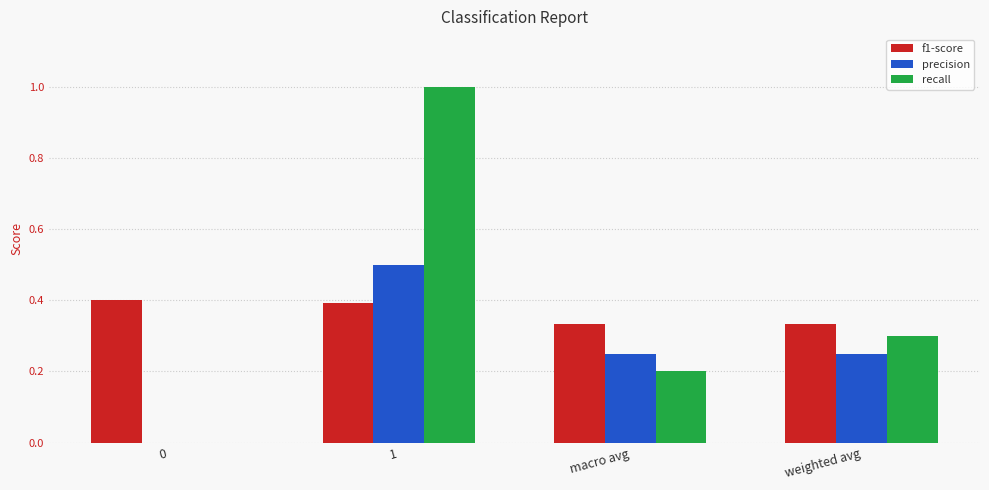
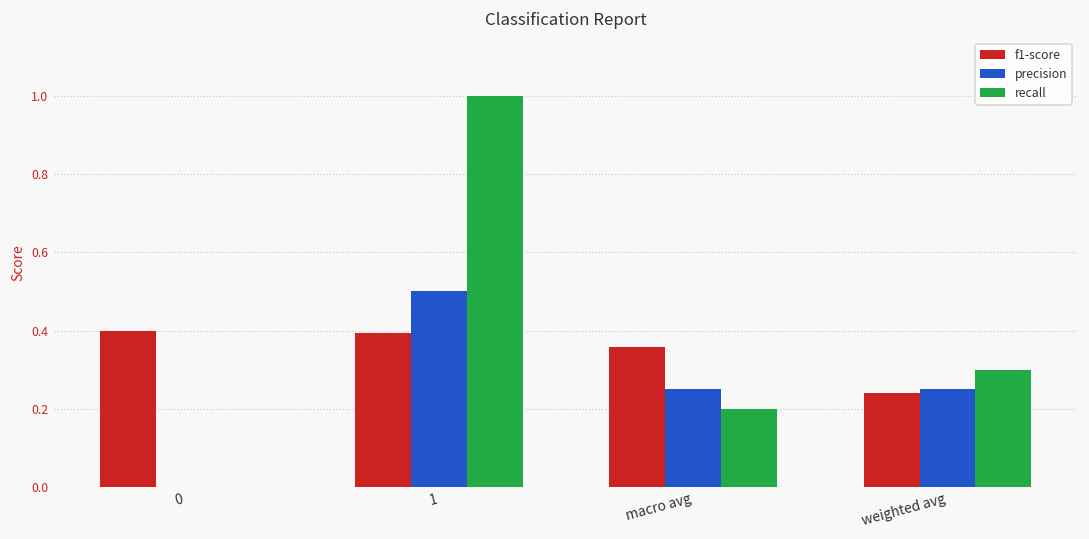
  {
    "f1-score": {
      "0": 0.40,
      "1": 0.39,
-     "macro avg": 0.33,
-     "weighted avg": 0.33
+     "macro avg": 0.36,
+     "weighted avg": 0.24
    },
    "precision": {
      "0": 0.00,
      "1": 0.50,
      "macro avg": 0.25,
      "weighted avg": 0.25
    },
    "recall": {
      "0": 0.00,
      "1": 1.00,
      "macro avg": 0.20,
      "weighted avg": 0.30
    }
  }
